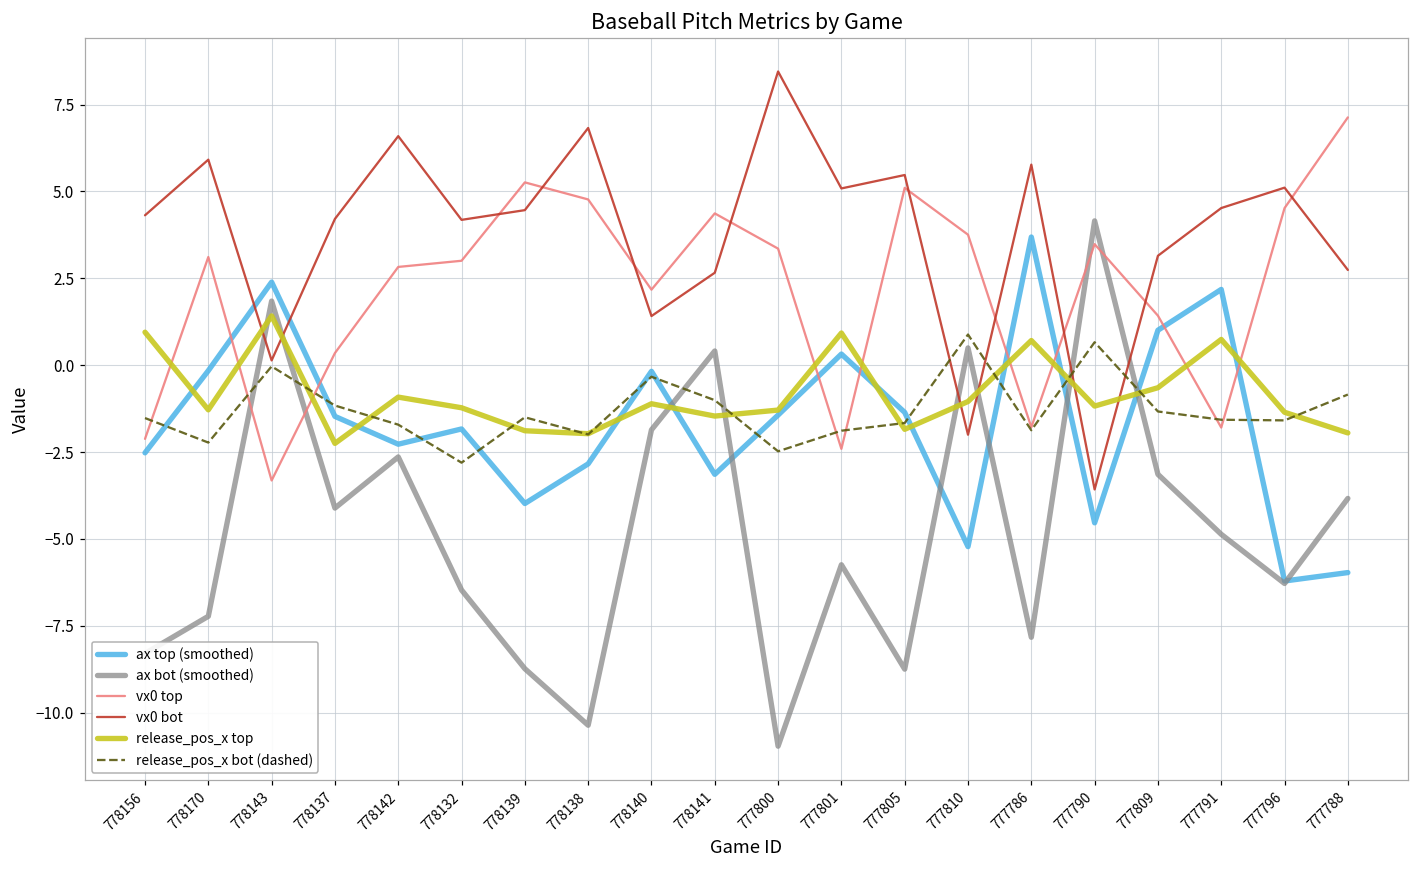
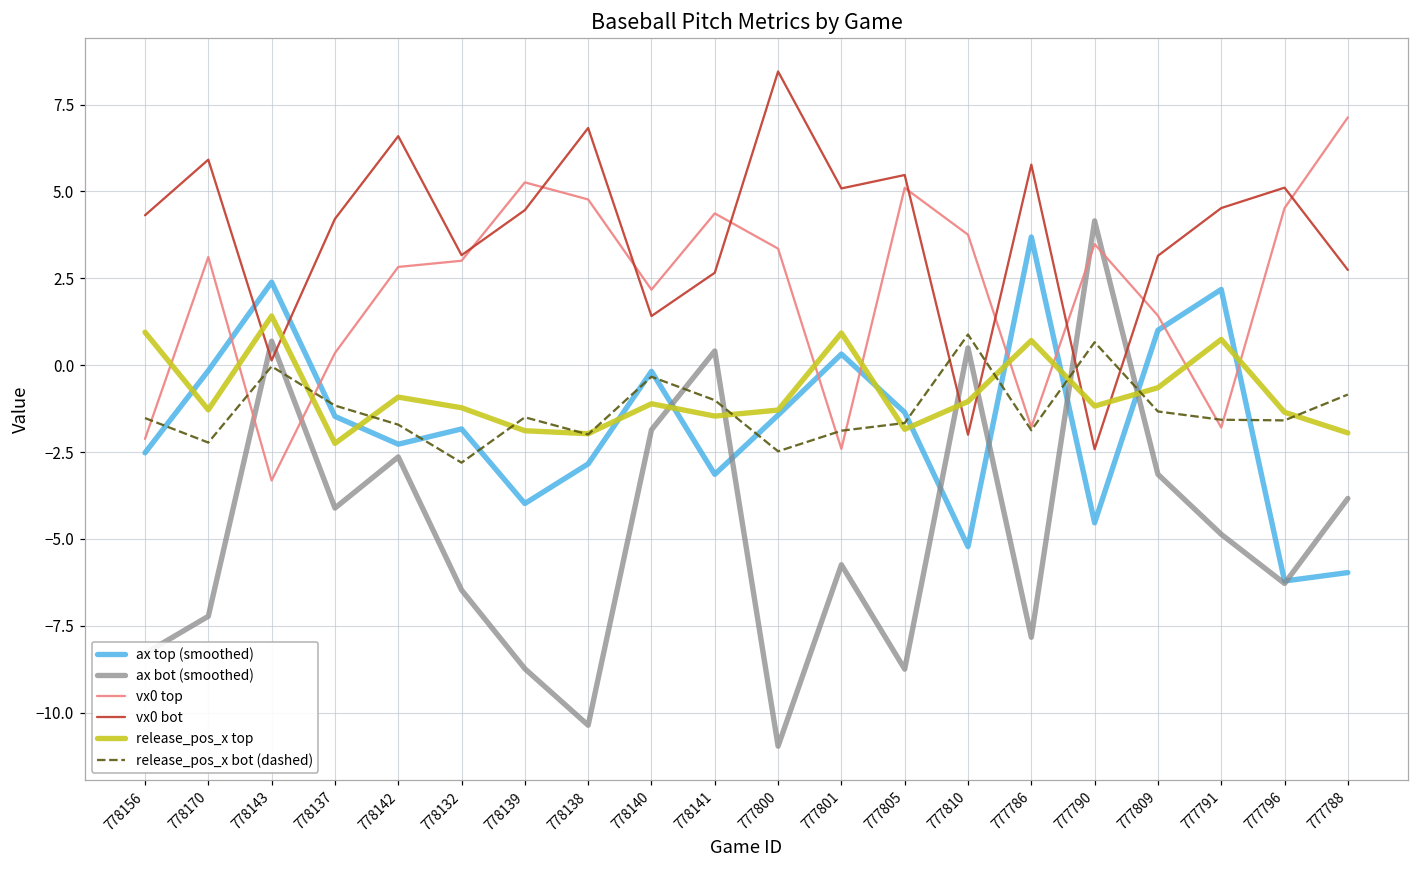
  {
    "ax top (smoothed)": {
      "778156": -2.5,
      "778170": -0.2,
      "778143": 2.4,
      "778137": -1.5,
      "778142": -2.3,
      "778132": -1.8,
      "778139": -4.0,
      "778138": -2.8,
      "778140": -0.2,
      "778141": -3.1,
      "777800": -1.4,
      "777801": 0.3,
      "777805": -1.4,
      "777810": -5.2,
      "777786": 3.7,
      "777790": -4.5,
      "777809": 1.0,
      "777791": 2.2,
      "777788": -6.0
    },
    "ax bot (smoothed)": {
      "778170": -7.2,
-     "778143": 1.8,
+     "778143": 0.7,
      "778137": -4.1,
      "778142": -2.6,
      "778132": -6.5,
      "778139": -8.7,
      "778138": -10.4,
      "778140": -1.9,
      "778141": 0.4,
      "777800": -11.0,
      "777801": -5.7,
      "777805": -8.7,
      "777810": 0.5,
      "777786": -7.8,
      "777790": 4.2,
      "777809": -3.1,
      "777791": -4.9,
      "777788": -3.8
    },
    "vx0 top": {
      "778156": -2.1,
      "778170": 3.1,
      "778143": -3.3,
      "778137": 0.3,
      "778142": 2.8,
      "778132": 3.0,
      "778139": 5.3,
      "778138": 4.8,
      "778140": 2.2,
      "778141": 4.4,
      "777800": 3.4,
      "777801": -2.4,
      "777805": 5.1,
      "777810": 3.8,
      "777786": -1.8,
      "777790": 3.5,
      "777809": 1.4,
      "777791": -1.8,
      "777796": 4.5,
      "777788": 7.1
    },
    "vx0 bot": {
      "778156": 4.3,
      "778170": 5.9,
      "778143": 0.1,
      "778137": 4.2,
      "778142": 6.6,
-     "778132": 4.2,
+     "778132": 3.2,
      "778139": 4.5,
      "778138": 6.8,
      "778140": 1.4,
      "778141": 2.7,
      "777800": 8.5,
      "777801": 5.1,
      "777805": 5.5,
      "777810": -2.0,
      "777786": 5.8,
-     "777790": -3.6,
+     "777790": -2.4,
      "777809": 3.1,
      "777791": 4.5,
      "777796": 5.1,
      "777788": 2.7
    },
    "release_pos_x top": {
      "778156": 0.9,
      "778170": -1.3,
      "778143": 1.4,
      "778137": -2.3,
      "778142": -0.9,
      "778132": -1.2,
      "778139": -1.9,
      "778140": -1.1,
      "778141": -1.5,
      "777800": -1.3,
      "777801": 0.9,
      "777805": -1.8,
      "777810": -1.0,
      "777786": 0.7,
      "777790": -1.2,
      "777809": -0.6,
      "777791": 0.7,
      "777796": -1.4,
      "777788": -1.9
    },
    "release_pos_x bot (dashed)": {
      "778156": -1.5,
      "778170": -2.2,
      "778143": 0.0,
      "778137": -1.2,
      "778142": -1.7,
      "778132": -2.8,
      "778139": -1.5,
      "778140": -0.3,
      "778141": -1.0,
      "777800": -2.5,
      "777801": -1.9,
      "777805": -1.7,
      "777810": 0.9,
      "777786": -1.9,
      "777790": 0.7,
      "777809": -1.3,
      "777791": -1.6,
      "777796": -1.6,
      "777788": -0.8
    }
  }
